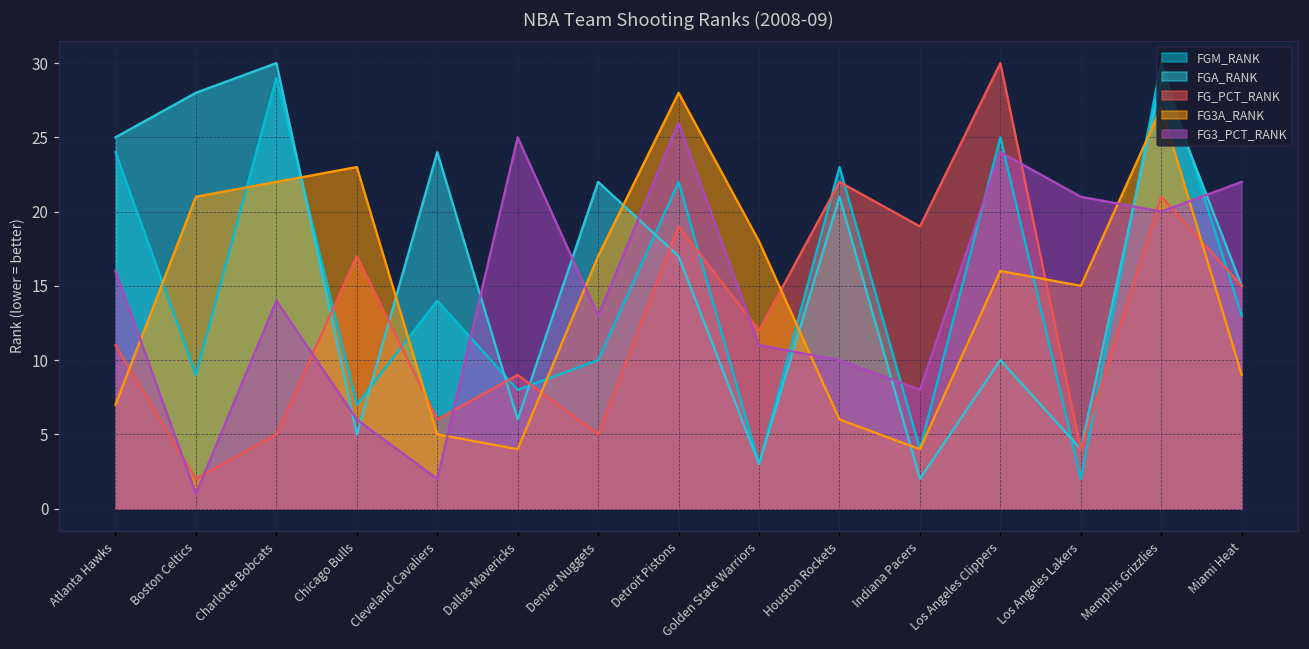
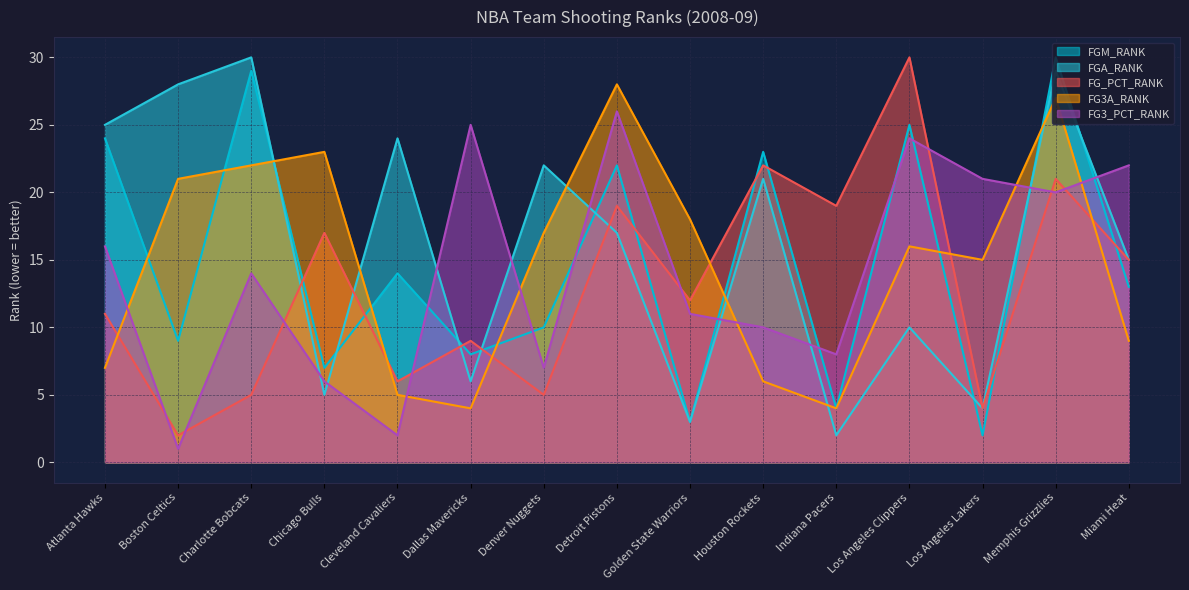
  {
    "FG_PCT_RANK": {
      "Atlanta Hawks": 11,
      "Boston Celtics": 2,
      "Charlotte Bobcats": 5,
      "Chicago Bulls": 17,
      "Cleveland Cavaliers": 6,
      "Dallas Mavericks": 9,
      "Denver Nuggets": 5,
      "Detroit Pistons": 19,
      "Golden State Warriors": 12,
      "Houston Rockets": 22,
      "Indiana Pacers": 19,
      "Los Angeles Clippers": 30,
      "Memphis Grizzlies": 21
    },
    "FG3A_RANK": {
      "Atlanta Hawks": 7,
      "Boston Celtics": 21,
      "Charlotte Bobcats": 22,
      "Chicago Bulls": 23,
      "Cleveland Cavaliers": 5,
      "Dallas Mavericks": 4,
      "Denver Nuggets": 17,
      "Detroit Pistons": 28,
      "Golden State Warriors": 18,
      "Houston Rockets": 6,
      "Los Angeles Clippers": 16,
      "Los Angeles Lakers": 15,
      "Miami Heat": 9
    },
    "FG3_PCT_RANK": {
      "Atlanta Hawks": 16,
      "Boston Celtics": 1,
      "Charlotte Bobcats": 14,
      "Chicago Bulls": 6,
      "Cleveland Cavaliers": 2,
      "Dallas Mavericks": 25,
-     "Denver Nuggets": 13,
+     "Denver Nuggets": 7,
      "Detroit Pistons": 26,
      "Golden State Warriors": 11,
      "Houston Rockets": 10,
      "Indiana Pacers": 8,
      "Los Angeles Clippers": 24,
      "Los Angeles Lakers": 21,
      "Memphis Grizzlies": 20,
      "Miami Heat": 22
    }
  }
